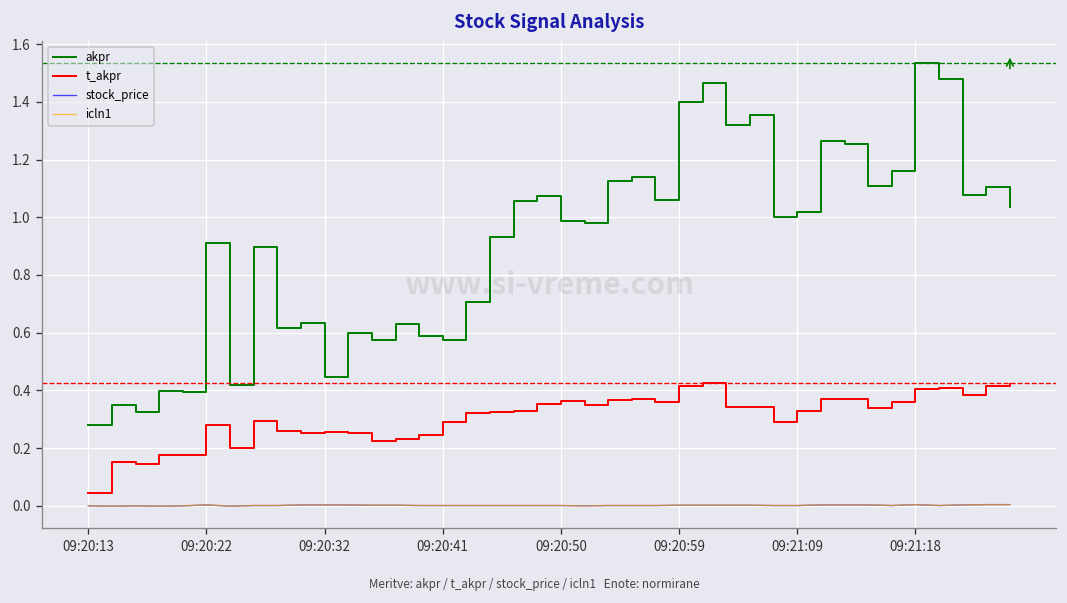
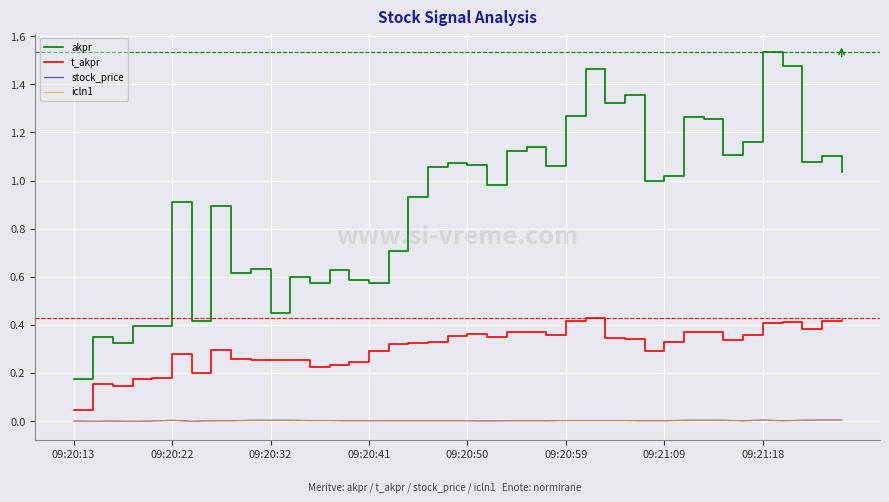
  {
    "akpr": {
-     "09:20:13": 0.28,
+     "09:20:13": 0.17,
      "09:20:22": 0.91,
      "09:20:32": 0.45,
      "09:20:41": 0.57,
-     "09:20:50": 0.99,
-     "09:20:59": 1.40,
+     "09:20:50": 1.06,
+     "09:20:59": 1.27,
      "09:21:09": 1.02,
      "09:21:18": 1.53
    },
    "t_akpr": {
      "09:20:13": 0.04,
      "09:20:22": 0.28,
      "09:20:32": 0.25,
      "09:20:41": 0.29,
      "09:20:50": 0.36,
      "09:20:59": 0.42,
      "09:21:09": 0.33,
      "09:21:18": 0.41
    },
    "icln1": {
      "09:20:13": 0.00,
      "09:20:22": 0.00,
      "09:20:32": 0.00,
      "09:20:41": 0.00,
      "09:20:50": 0.00,
      "09:20:59": 0.00,
      "09:21:09": 0.00,
      "09:21:18": 0.00
    }
  }
